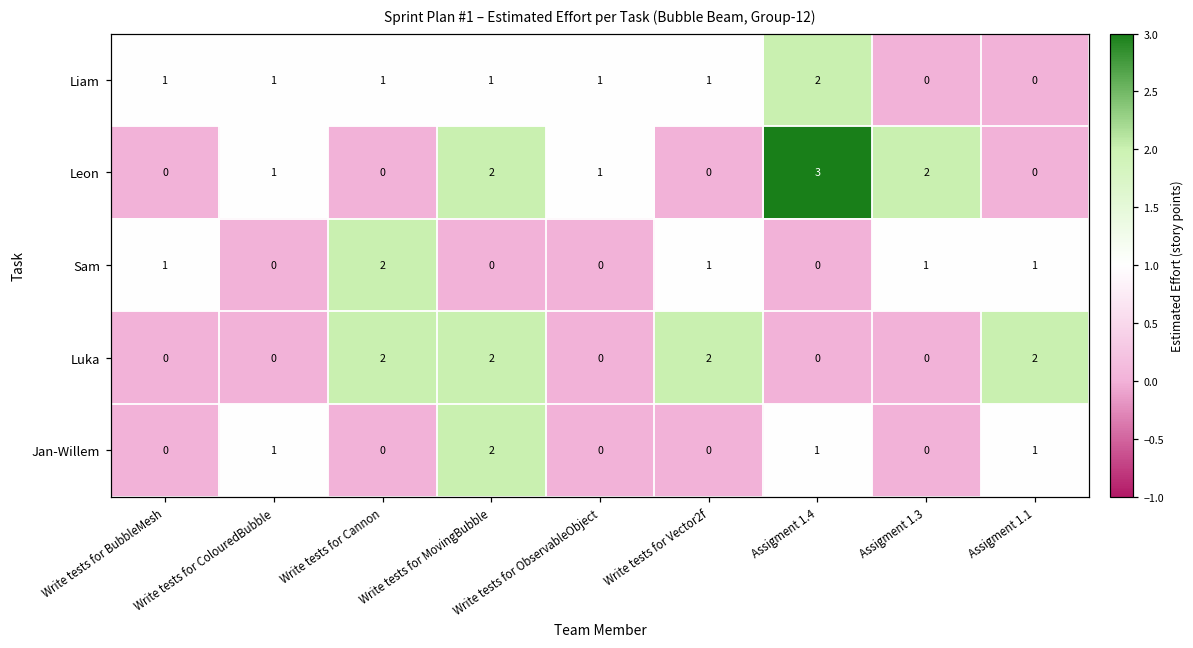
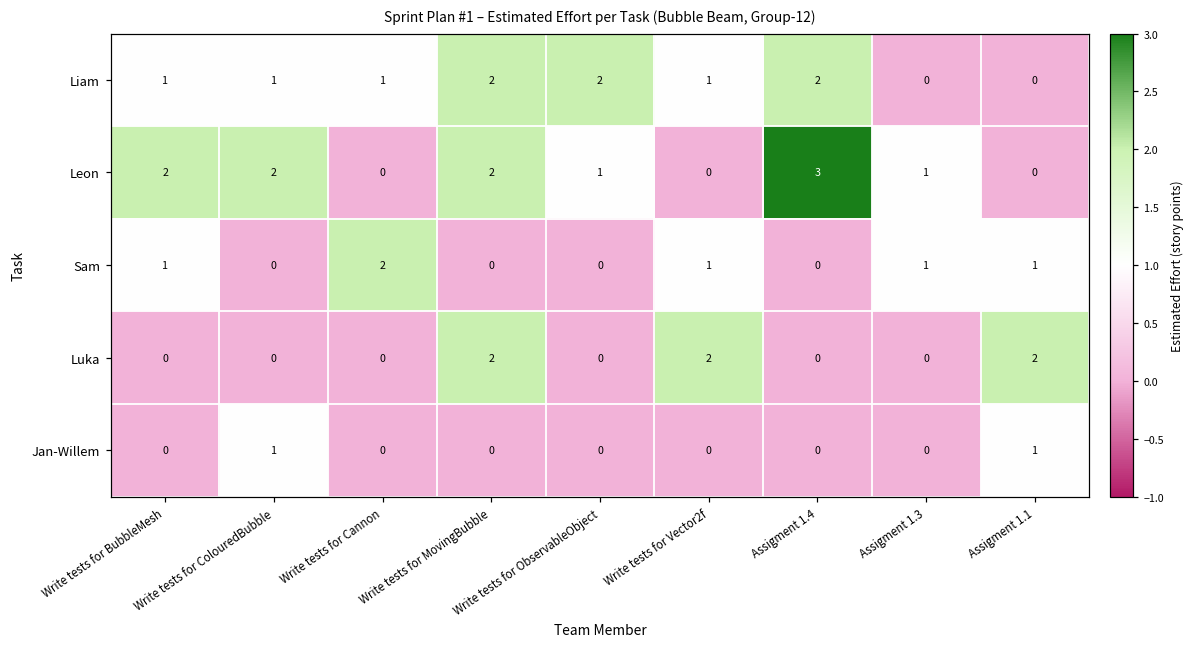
  {
    "Liam": {
      "Write tests for BubbleMesh": 1,
      "Write tests for ColouredBubble": 1,
      "Write tests for Cannon": 1,
-     "Write tests for MovingBubble": 1,
-     "Write tests for ObservableObject": 1,
+     "Write tests for MovingBubble": 2,
+     "Write tests for ObservableObject": 2,
      "Write tests for Vector2f": 1,
      "Assigment 1.4": 2,
      "Assigment 1.3": 0,
      "Assigment 1.1": 0
    },
    "Leon": {
-     "Write tests for BubbleMesh": 0,
-     "Write tests for ColouredBubble": 1,
+     "Write tests for BubbleMesh": 2,
+     "Write tests for ColouredBubble": 2,
      "Write tests for Cannon": 0,
      "Write tests for MovingBubble": 2,
      "Write tests for ObservableObject": 1,
      "Write tests for Vector2f": 0,
      "Assigment 1.4": 3,
-     "Assigment 1.3": 2,
+     "Assigment 1.3": 1,
      "Assigment 1.1": 0
    },
    "Sam": {
      "Write tests for BubbleMesh": 1,
      "Write tests for ColouredBubble": 0,
      "Write tests for Cannon": 2,
      "Write tests for MovingBubble": 0,
      "Write tests for ObservableObject": 0,
      "Write tests for Vector2f": 1,
      "Assigment 1.4": 0,
      "Assigment 1.3": 1,
      "Assigment 1.1": 1
    },
    "Luka": {
      "Write tests for BubbleMesh": 0,
      "Write tests for ColouredBubble": 0,
-     "Write tests for Cannon": 2,
+     "Write tests for Cannon": 0,
      "Write tests for MovingBubble": 2,
      "Write tests for ObservableObject": 0,
      "Write tests for Vector2f": 2,
      "Assigment 1.4": 0,
      "Assigment 1.3": 0,
      "Assigment 1.1": 2
    },
    "Jan-Willem": {
      "Write tests for BubbleMesh": 0,
      "Write tests for ColouredBubble": 1,
      "Write tests for Cannon": 0,
-     "Write tests for MovingBubble": 2,
+     "Write tests for MovingBubble": 0,
      "Write tests for ObservableObject": 0,
      "Write tests for Vector2f": 0,
-     "Assigment 1.4": 1,
+     "Assigment 1.4": 0,
      "Assigment 1.3": 0,
      "Assigment 1.1": 1
    }
  }
